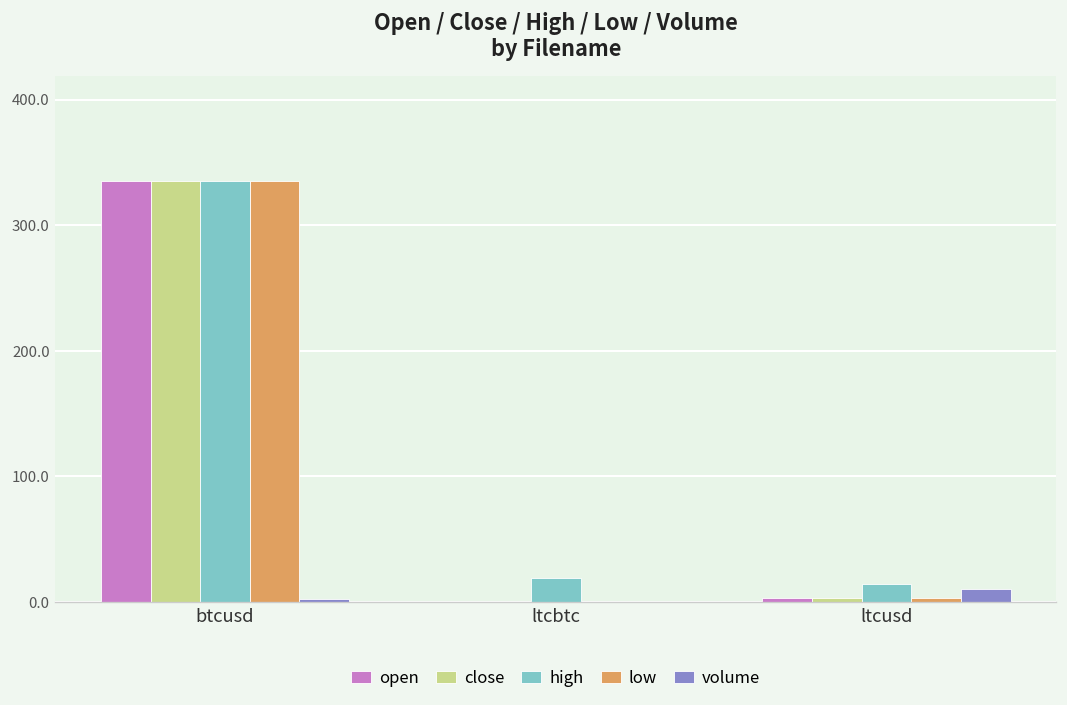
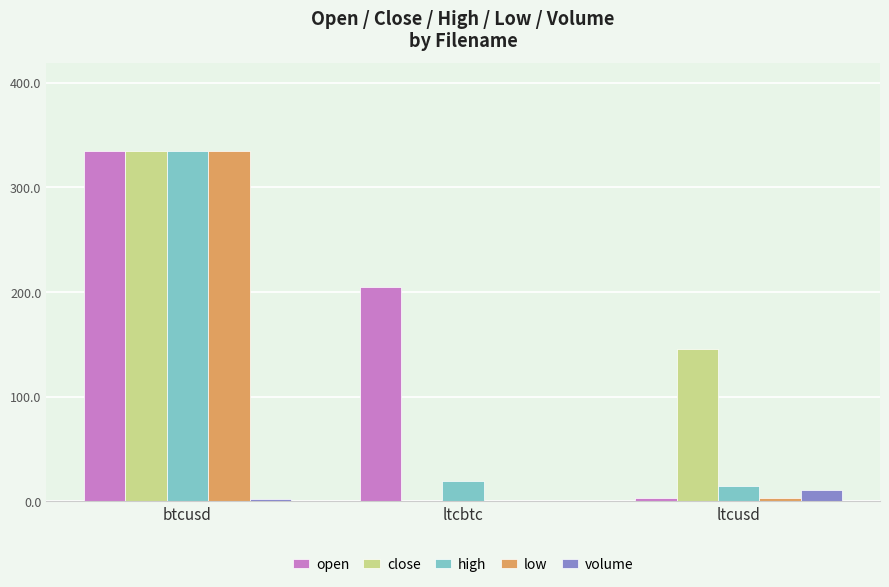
  {
    "open": {
      "btcusd": 335,
-     "ltcbtc": 0,
+     "ltcbtc": 204,
      "ltcusd": 3
    },
    "close": {
      "btcusd": 335,
-     "ltcusd": 3
+     "ltcusd": 146
    },
    "high": {
      "btcusd": 335,
      "ltcbtc": 19,
      "ltcusd": 14
    },
    "low": {
      "btcusd": 335,
      "ltcusd": 3
    },
    "volume": {
      "ltcusd": 11
    }
  }
